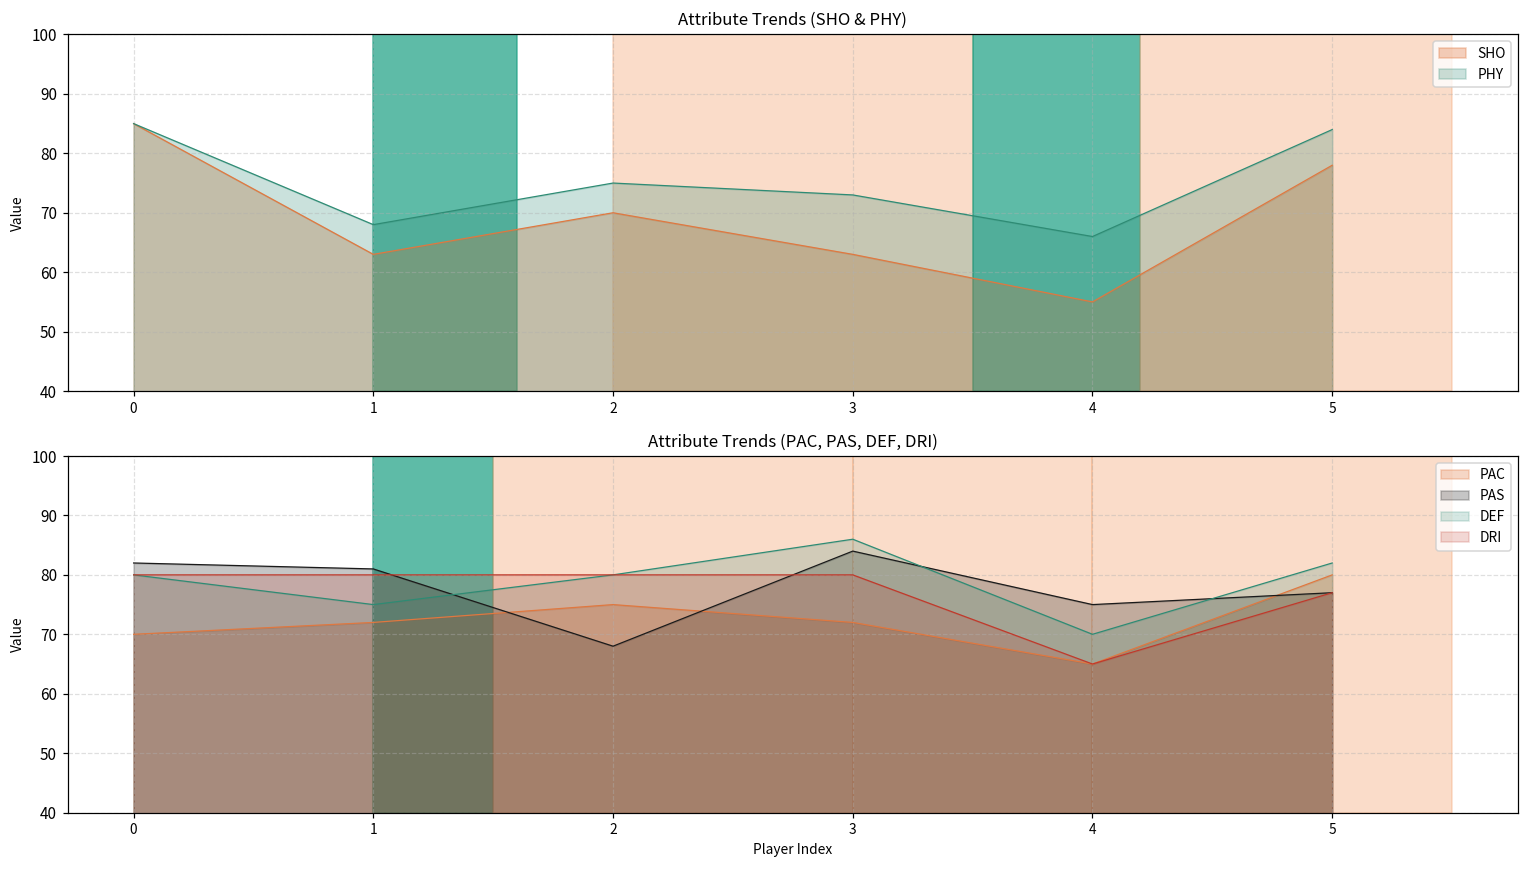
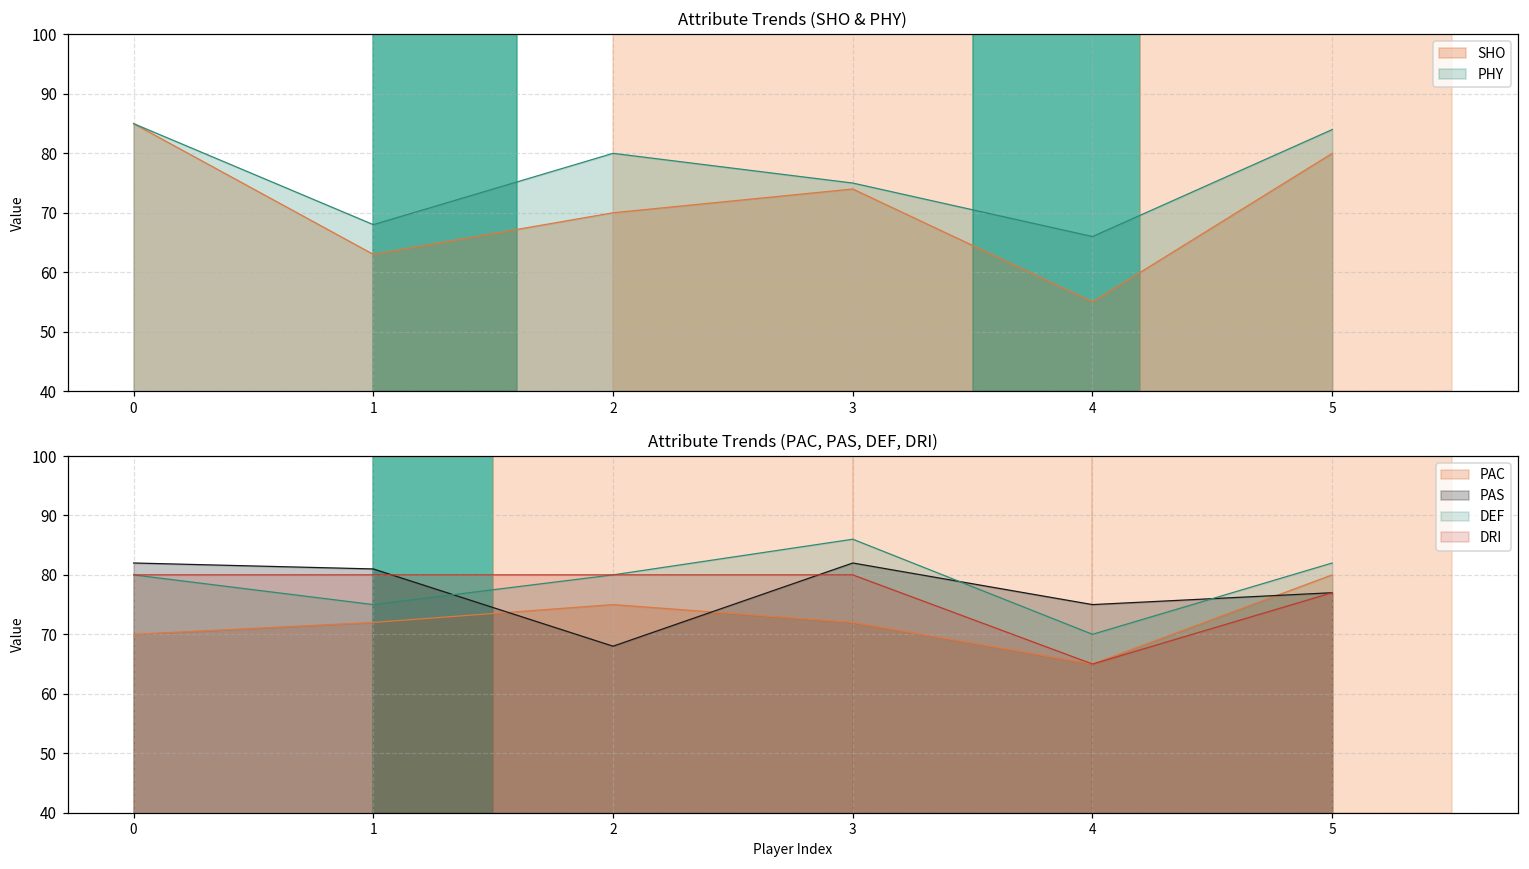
  {
    "Attribute Trends (SHO & PHY)": {
      "SHO": {
        "1": 63,
        "2": 70,
-       "3": 63,
+       "3": 74,
        "4": 55,
-       "5": 78
+       "5": 80
      },
      "PHY": {
        "1": 68,
-       "2": 75,
-       "3": 73,
+       "2": 80,
+       "3": 75,
        "4": 66,
        "5": 84
      }
    },
    "Attribute Trends (PAC, PAS, DEF, DRI)": {
      "PAS": {
        "0": 82,
        "1": 81,
        "2": 68,
-       "3": 84,
+       "3": 82,
        "4": 75
      }
    }
  }
